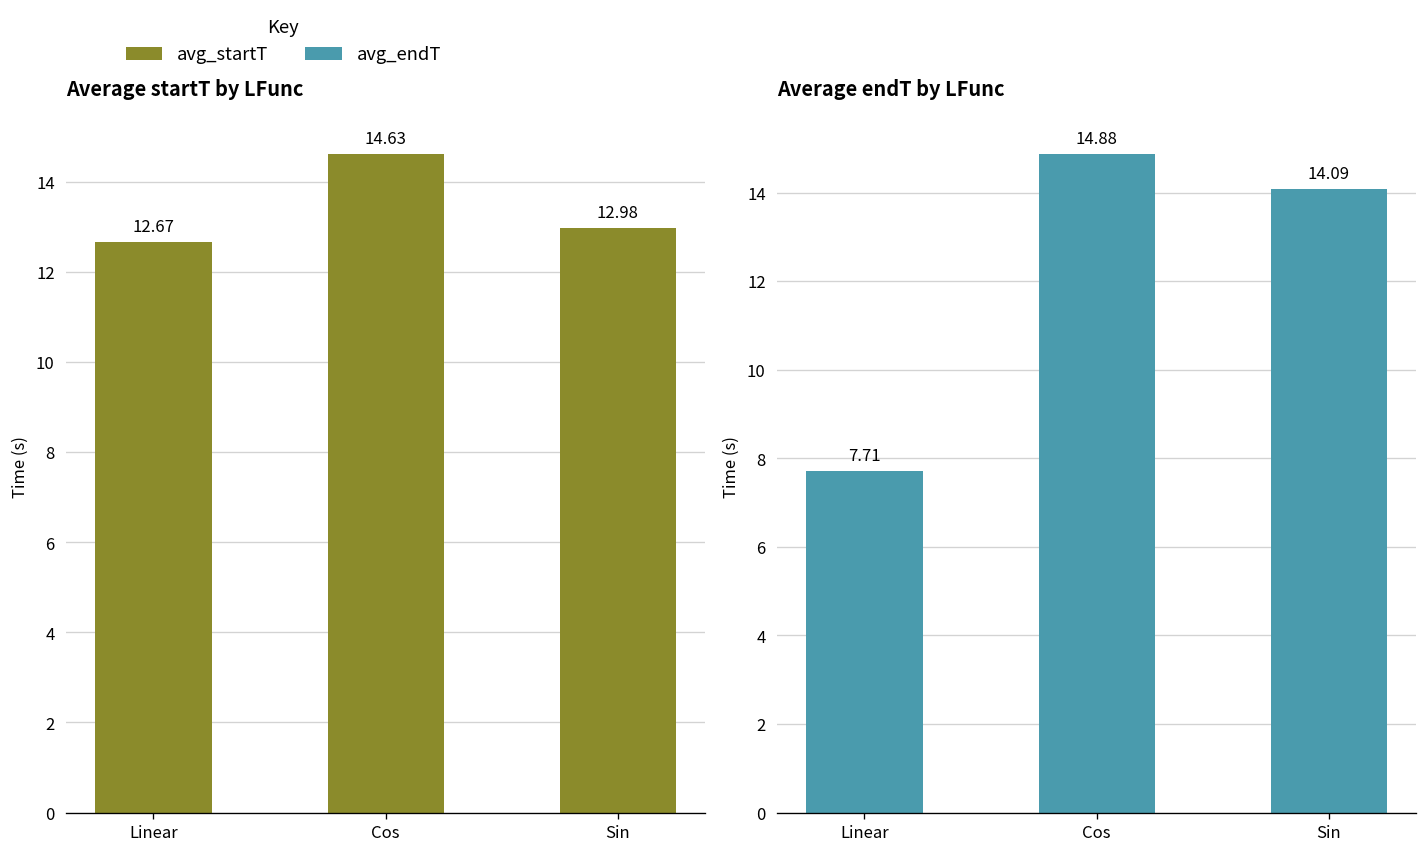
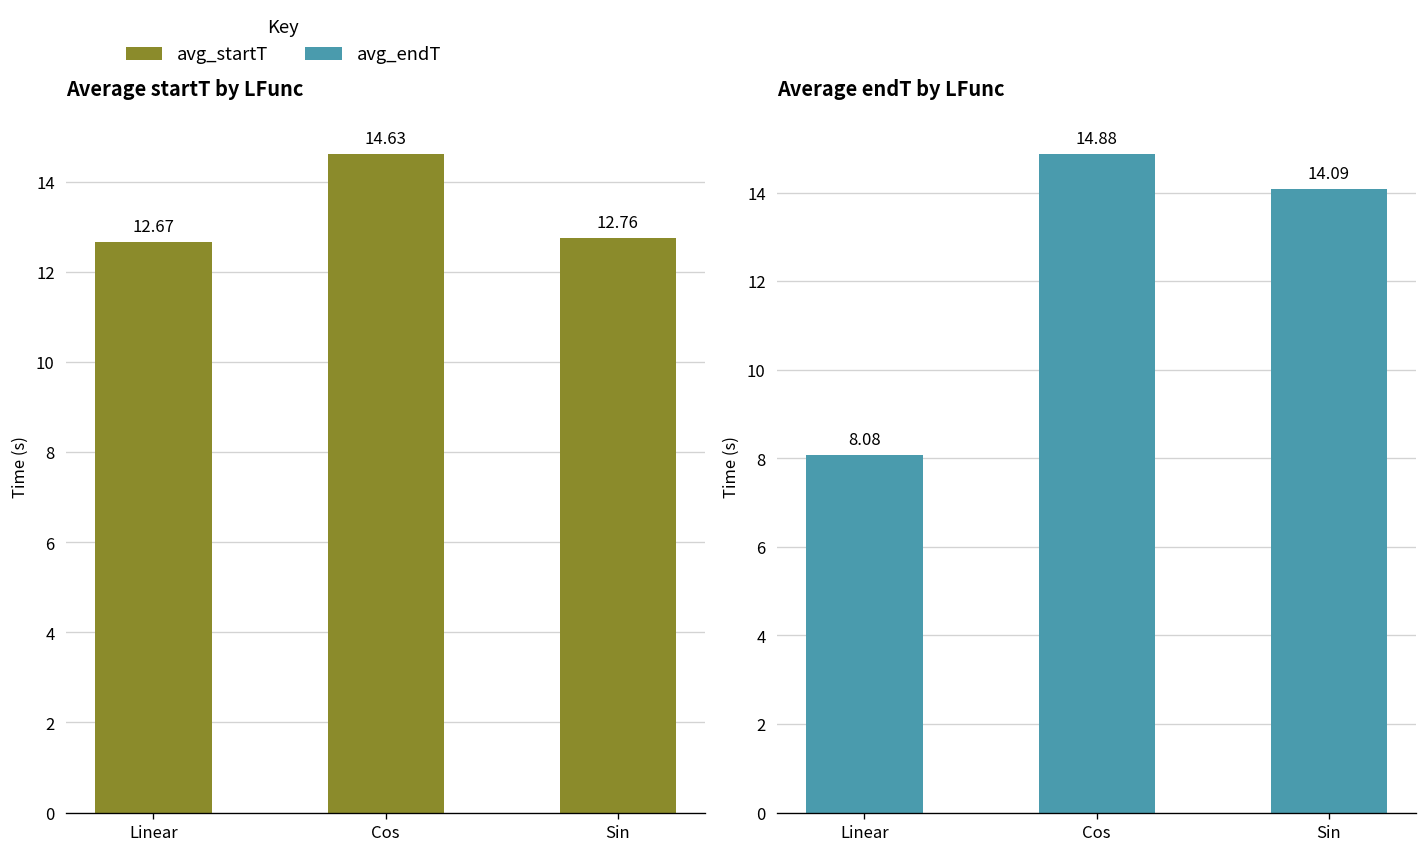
  {
    "Average startT by LFunc": {
      "Linear": 12.67,
      "Cos": 14.63,
-     "Sin": 12.98
+     "Sin": 12.76
    },
    "Average endT by LFunc": {
-     "Linear": 7.71,
+     "Linear": 8.08,
      "Cos": 14.88,
      "Sin": 14.09
    }
  }
